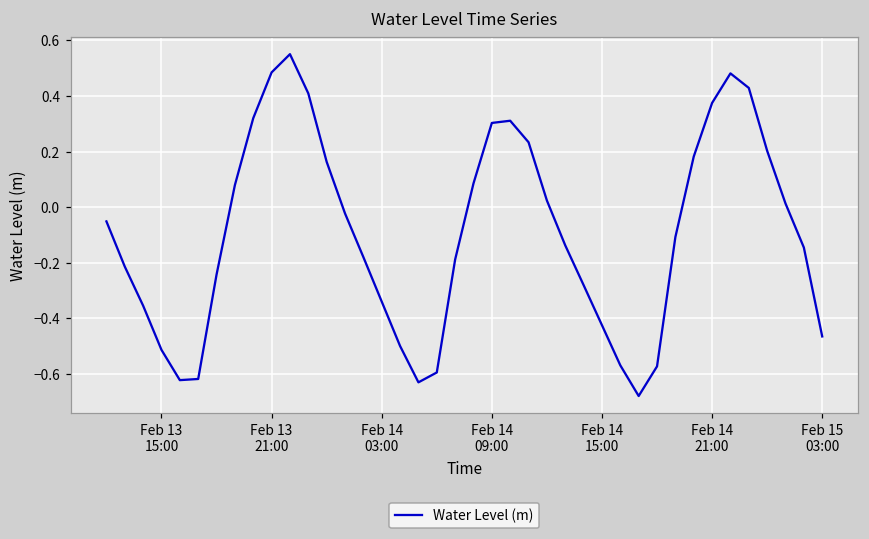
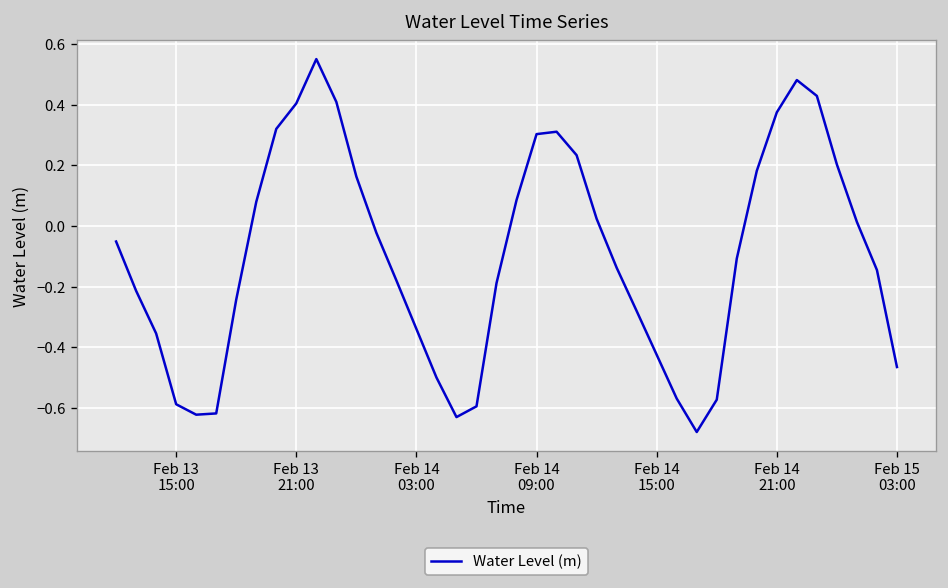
  {
-   "Feb 13 15:00": -0.51,
-   "Feb 13 21:00": 0.48,
+   "Feb 13 15:00": -0.59,
+   "Feb 13 21:00": 0.40,
    "Feb 14 03:00": -0.34,
    "Feb 14 09:00": 0.30,
    "Feb 14 15:00": -0.42,
    "Feb 14 21:00": 0.38,
    "Feb 15 03:00": -0.46
  }
